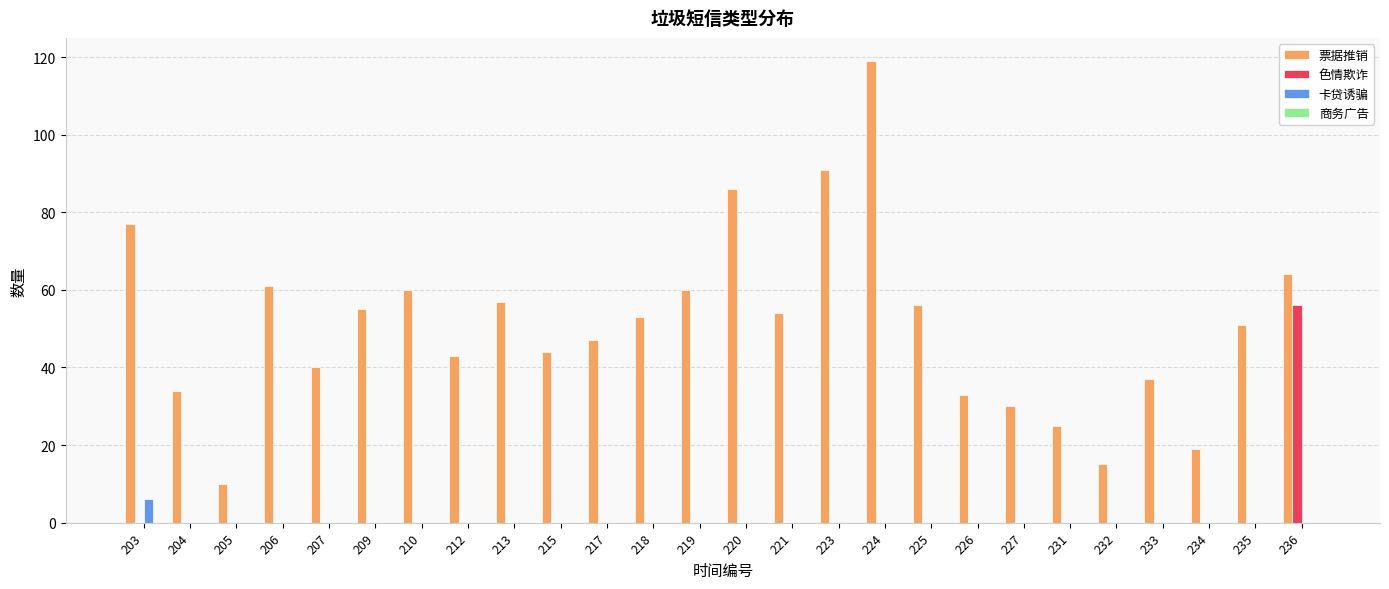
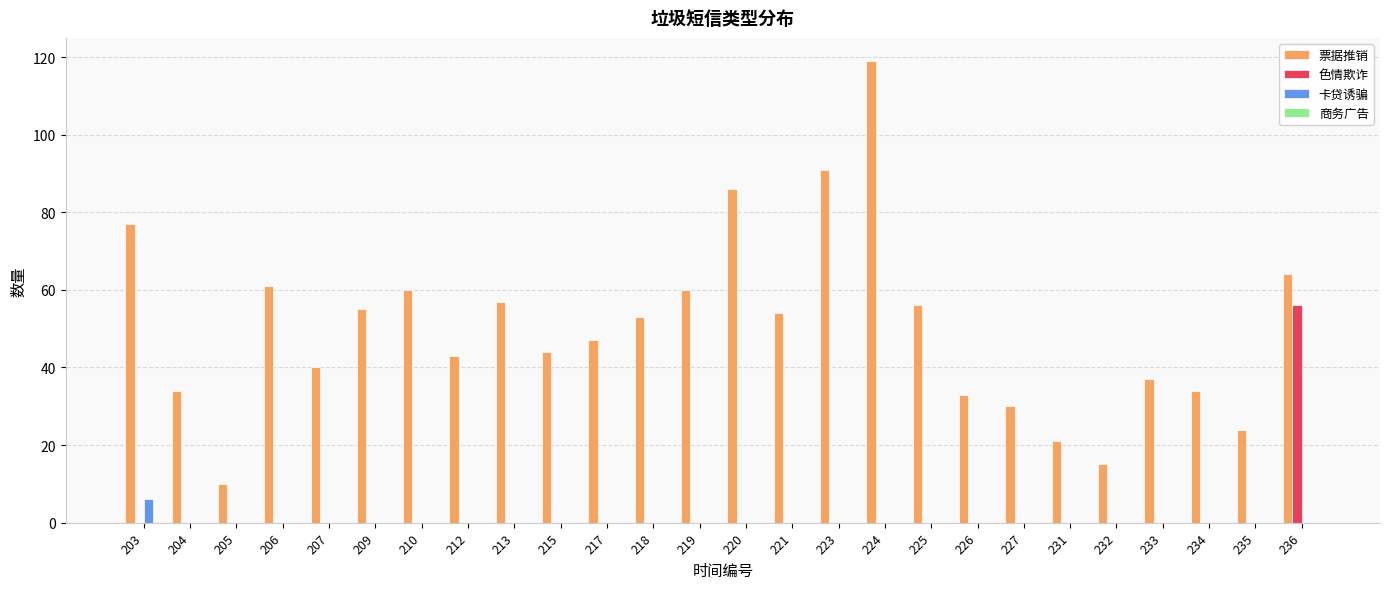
  {
    "票据推销": {
      "203": 77,
      "204": 34,
      "205": 10,
      "206": 61,
      "207": 40,
      "209": 55,
      "210": 60,
      "212": 43,
      "213": 57,
      "215": 44,
      "217": 47,
      "218": 53,
      "219": 60,
      "220": 86,
      "221": 54,
      "223": 91,
      "224": 119,
      "225": 56,
      "226": 33,
      "227": 30,
-     "231": 25,
+     "231": 21,
      "232": 15,
      "233": 37,
-     "234": 19,
-     "235": 51,
+     "234": 34,
+     "235": 24,
      "236": 64
    },
    "色情欺诈": {
      "203": 0,
      "204": 0,
      "205": 0,
      "206": 0,
      "207": 0,
      "209": 0,
      "210": 0,
      "212": 0,
      "213": 0,
      "215": 0,
      "217": 0,
      "218": 0,
      "219": 0,
      "220": 0,
      "221": 0,
      "223": 0,
      "224": 0,
      "225": 0,
      "226": 0,
      "227": 0,
      "231": 0,
      "232": 0,
      "233": 0,
      "234": 0,
      "235": 0,
      "236": 56
    },
    "卡贷诱骗": {
      "203": 6,
      "204": 0,
      "205": 0,
      "206": 0,
      "207": 0,
      "209": 0,
      "210": 0,
      "212": 0,
      "213": 0,
      "215": 0,
      "217": 0,
      "218": 0,
      "219": 0,
      "220": 0,
      "221": 0,
      "223": 0,
      "224": 0,
      "225": 0,
      "226": 0,
      "227": 0,
      "231": 0,
      "232": 0,
      "233": 0,
      "234": 0,
      "235": 0,
      "236": 0
    },
    "商务广告": {
      "203": 0,
      "204": 0,
      "205": 0,
      "206": 0,
      "207": 0,
      "209": 0,
      "210": 0,
      "212": 0,
      "213": 0,
      "215": 0,
      "217": 0,
      "218": 0,
      "219": 0,
      "220": 0,
      "221": 0,
      "223": 0,
      "224": 0,
      "225": 0,
      "226": 0,
      "227": 0,
      "231": 0,
      "232": 0,
      "233": 0,
      "234": 0,
      "235": 0,
      "236": 0
    }
  }
